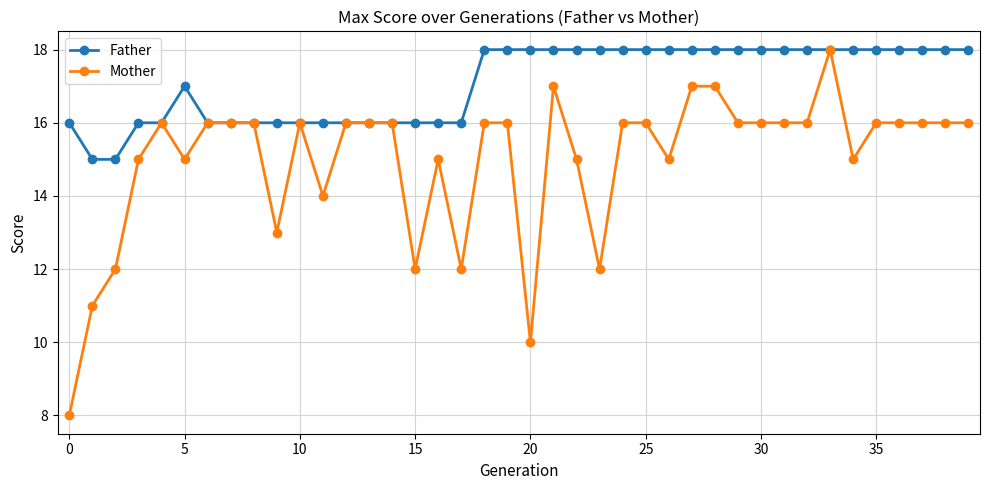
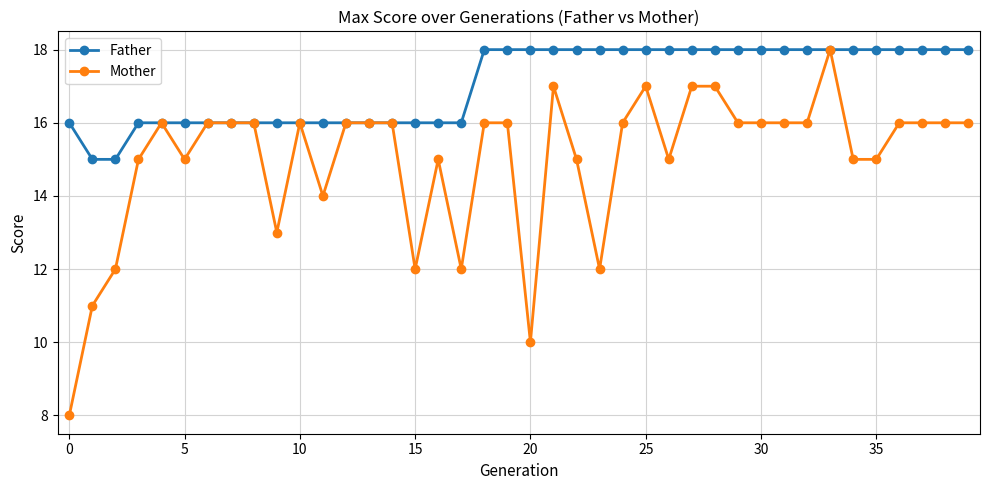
  {
    "Father": {
      "0": 16,
-     "5": 17,
+     "5": 16,
      "15": 16,
      "20": 18,
      "25": 18,
      "30": 18,
      "35": 18
    },
    "Mother": {
      "0": 8,
      "5": 15,
      "15": 12,
      "20": 10,
-     "25": 16,
+     "25": 17,
      "30": 16,
-     "35": 16
+     "35": 15
    }
  }
